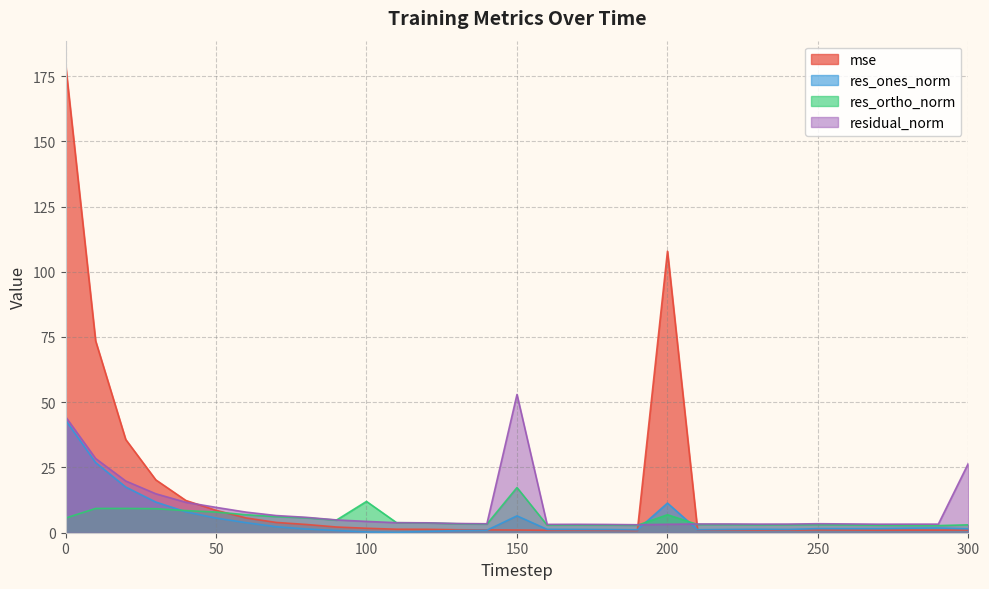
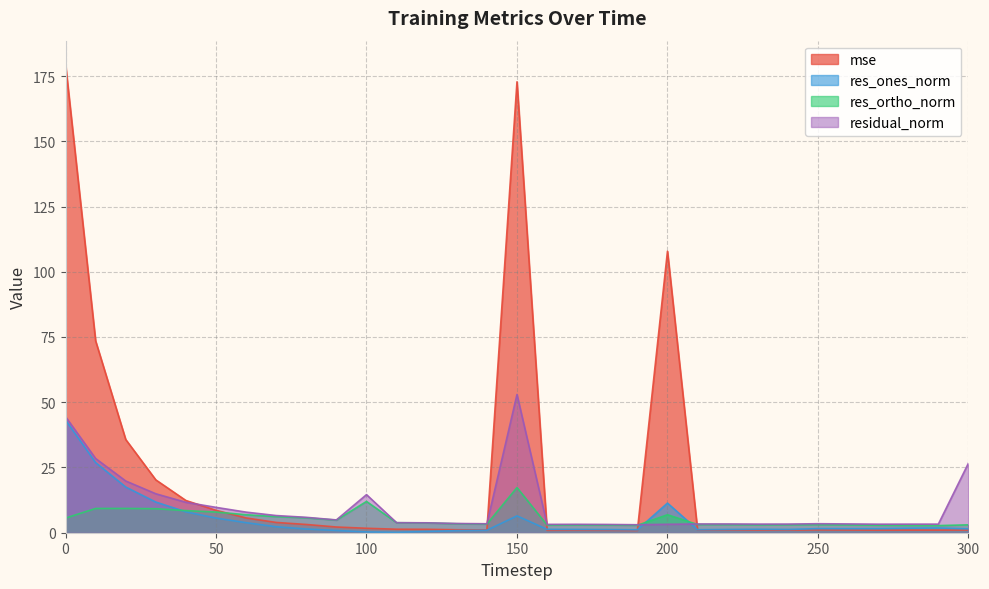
  {
    "mse": {
      "0": 180,
      "100": 2,
-     "150": 1,
+     "150": 173,
      "200": 108
    },
    "res_ones_norm": {
      "0": 43,
      "50": 6,
      "100": 0,
      "150": 6,
      "200": 11
    },
    "res_ortho_norm": {
      "0": 6,
      "100": 12,
      "150": 17,
      "200": 7,
      "300": 3
    },
    "residual_norm": {
      "0": 44,
      "50": 10,
-     "100": 4,
+     "100": 15,
      "150": 53,
      "200": 3,
      "300": 27
    }
  }
